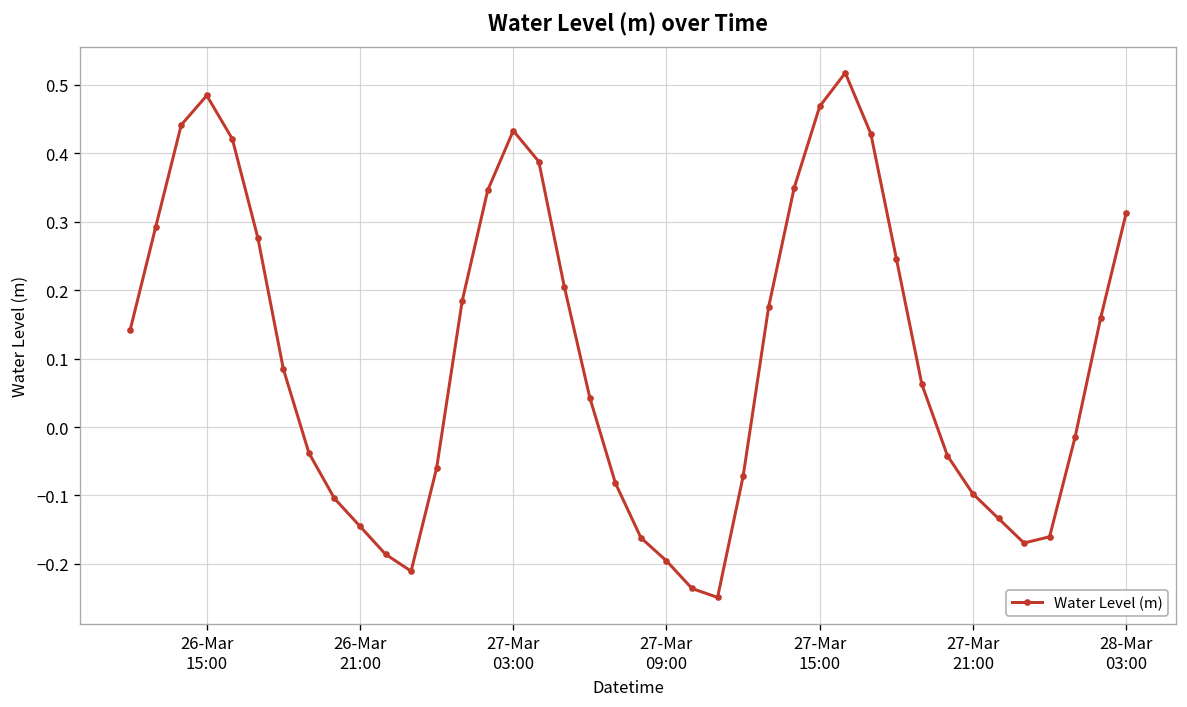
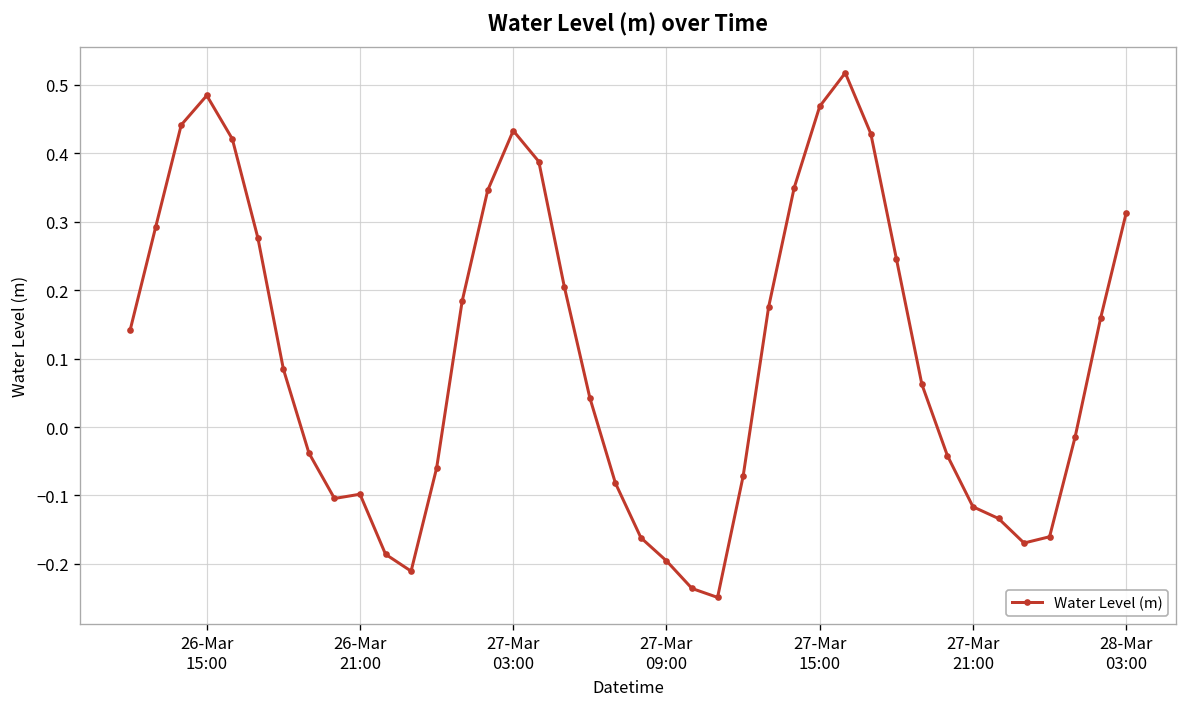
  {
    "26-Mar 15:00": 0.48,
-   "26-Mar 21:00": -0.14,
+   "26-Mar 21:00": -0.10,
    "27-Mar 03:00": 0.43,
    "27-Mar 09:00": -0.20,
    "27-Mar 15:00": 0.47,
-   "27-Mar 21:00": -0.10,
+   "27-Mar 21:00": -0.12,
    "28-Mar 03:00": 0.31
  }
